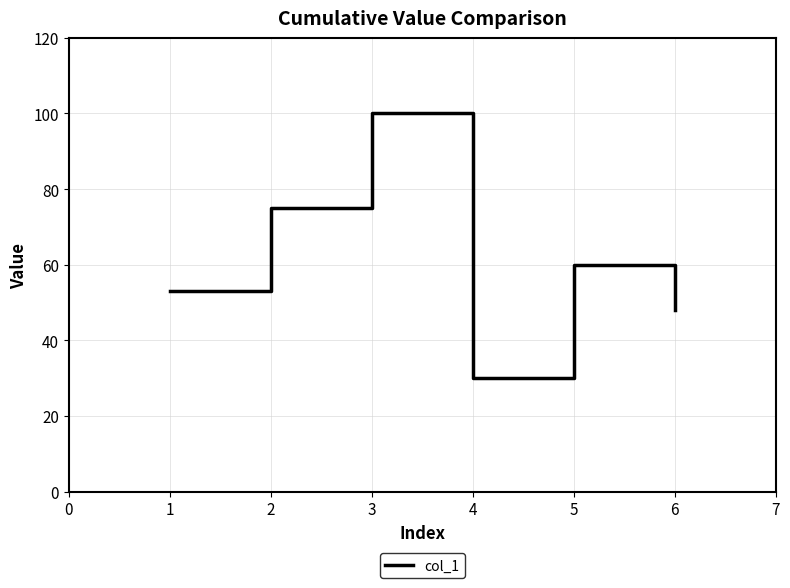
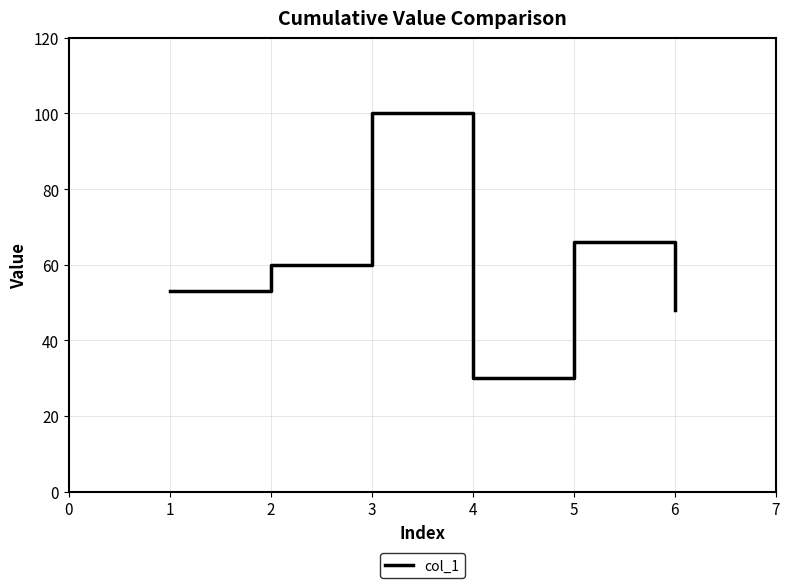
  {
    "1": 53,
-   "2": 75,
+   "2": 60,
    "3": 100,
    "4": 30,
-   "5": 60,
+   "5": 66,
    "6": 48
  }
